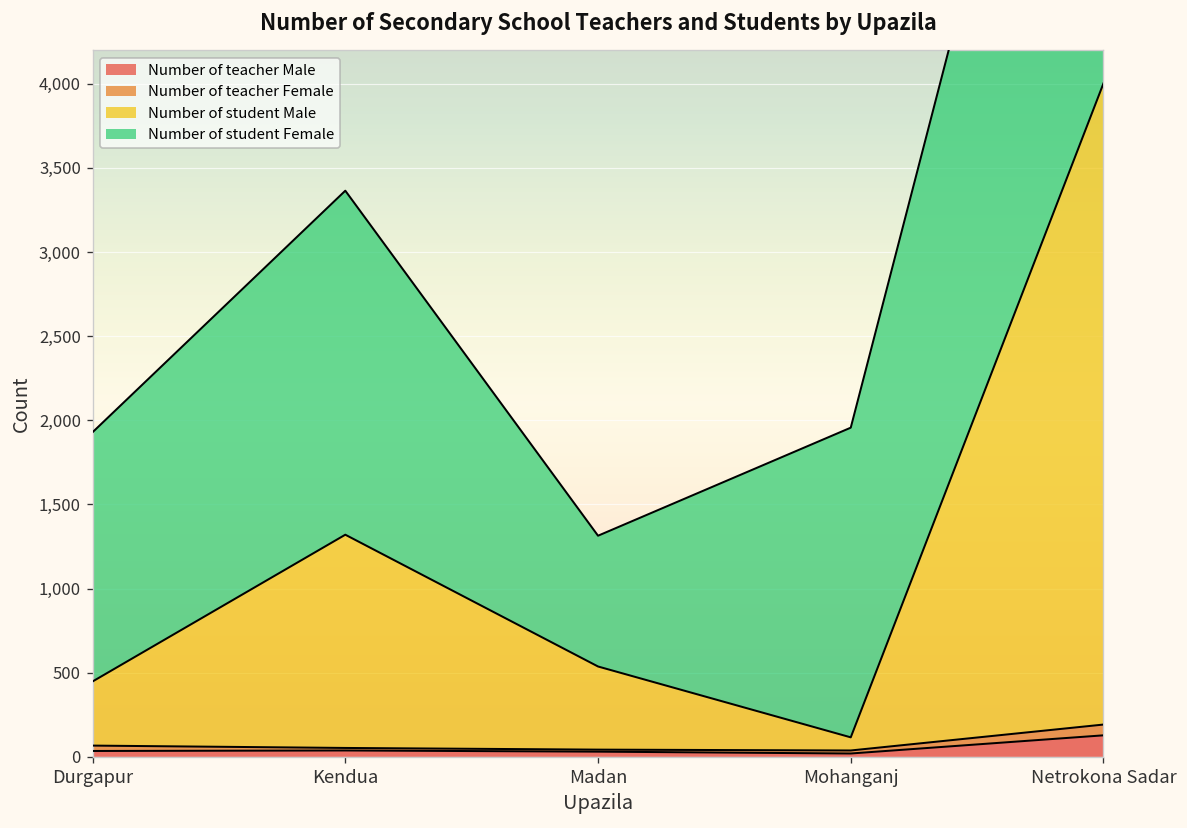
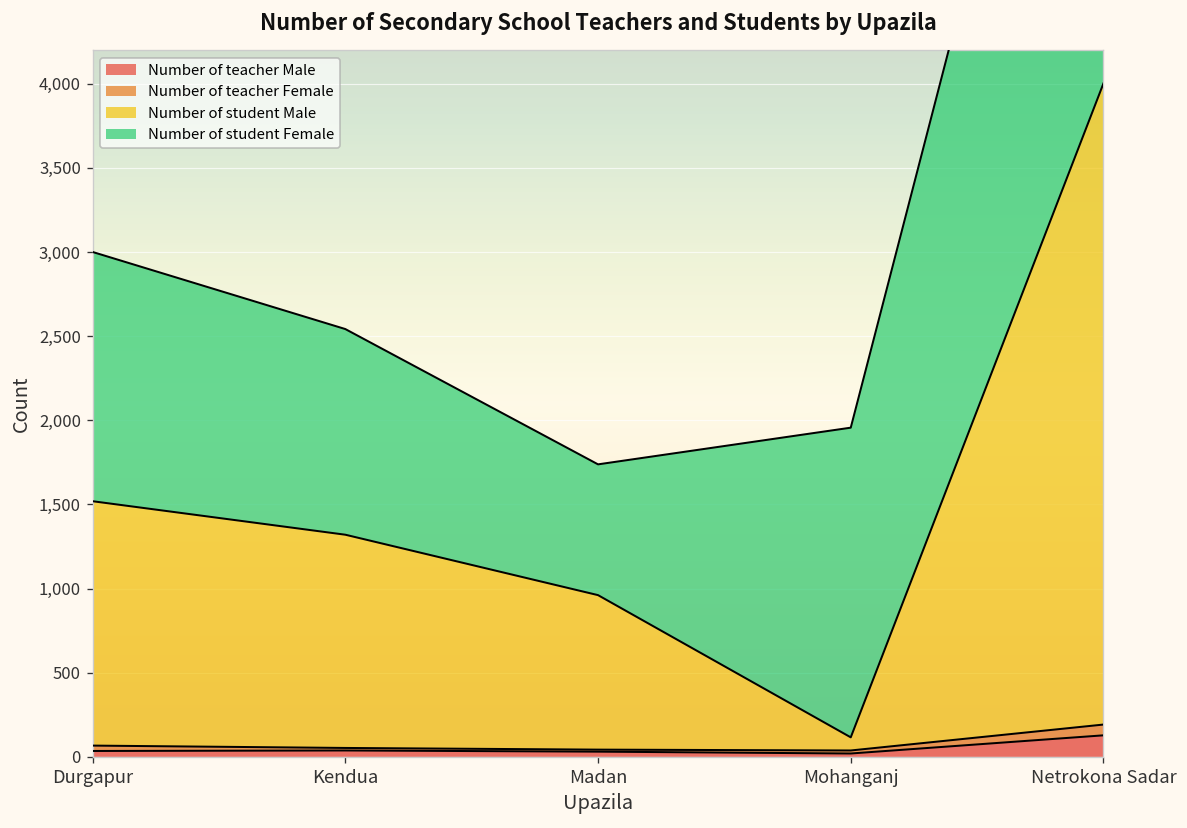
  {
    "Number of student Male": {
-     "Durgapur": "380",
+     "Durgapur": "1,450",
      "Kendua": "1,270",
-     "Madan": "490",
+     "Madan": "920",
      "Mohanganj": "80",
      "Netrokona Sadar": "3,810"
    },
    "Number of student Female": {
      "Durgapur": "1,480",
-     "Kendua": "2,040",
+     "Kendua": "1,220",
      "Madan": "780",
      "Mohanganj": "1,840"
    }
  }
